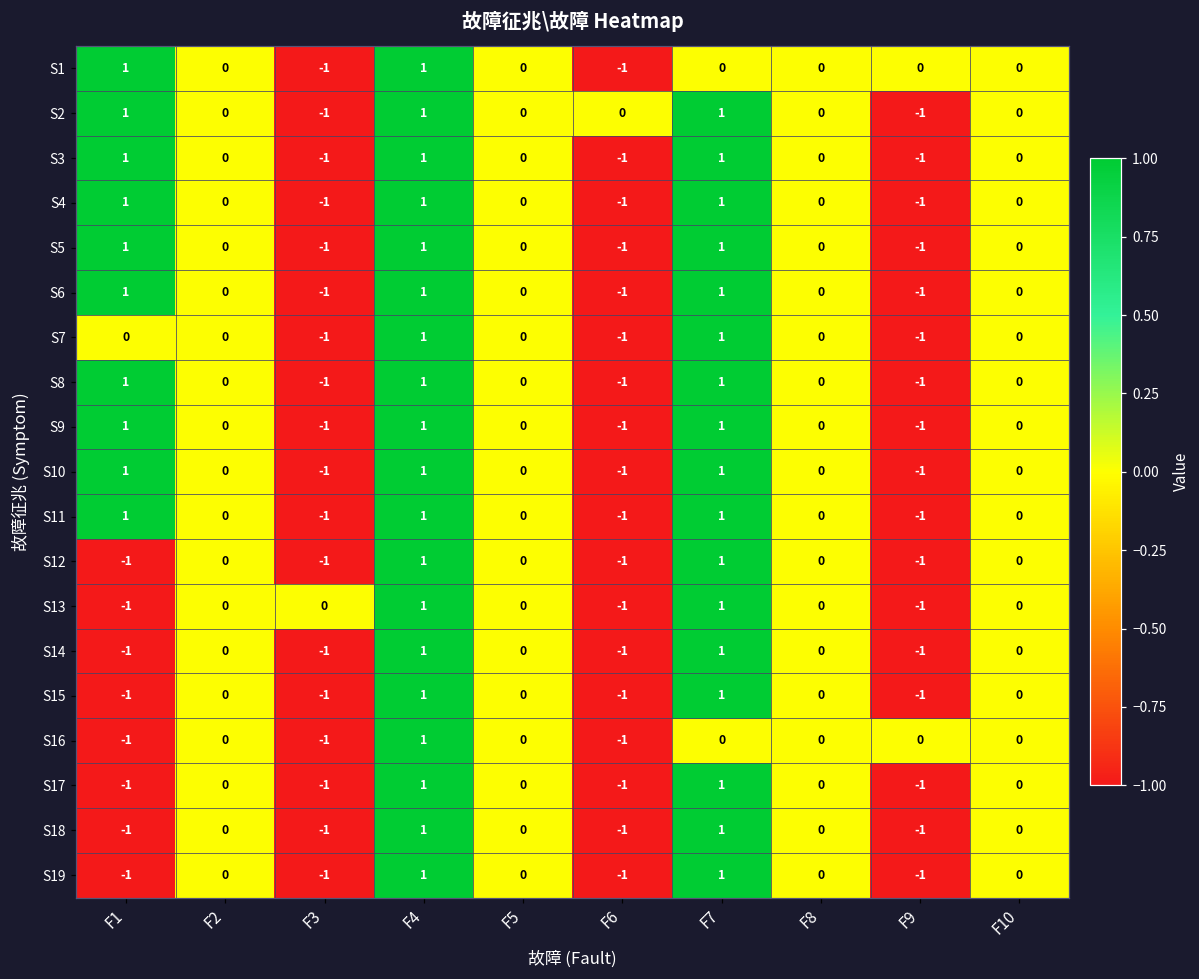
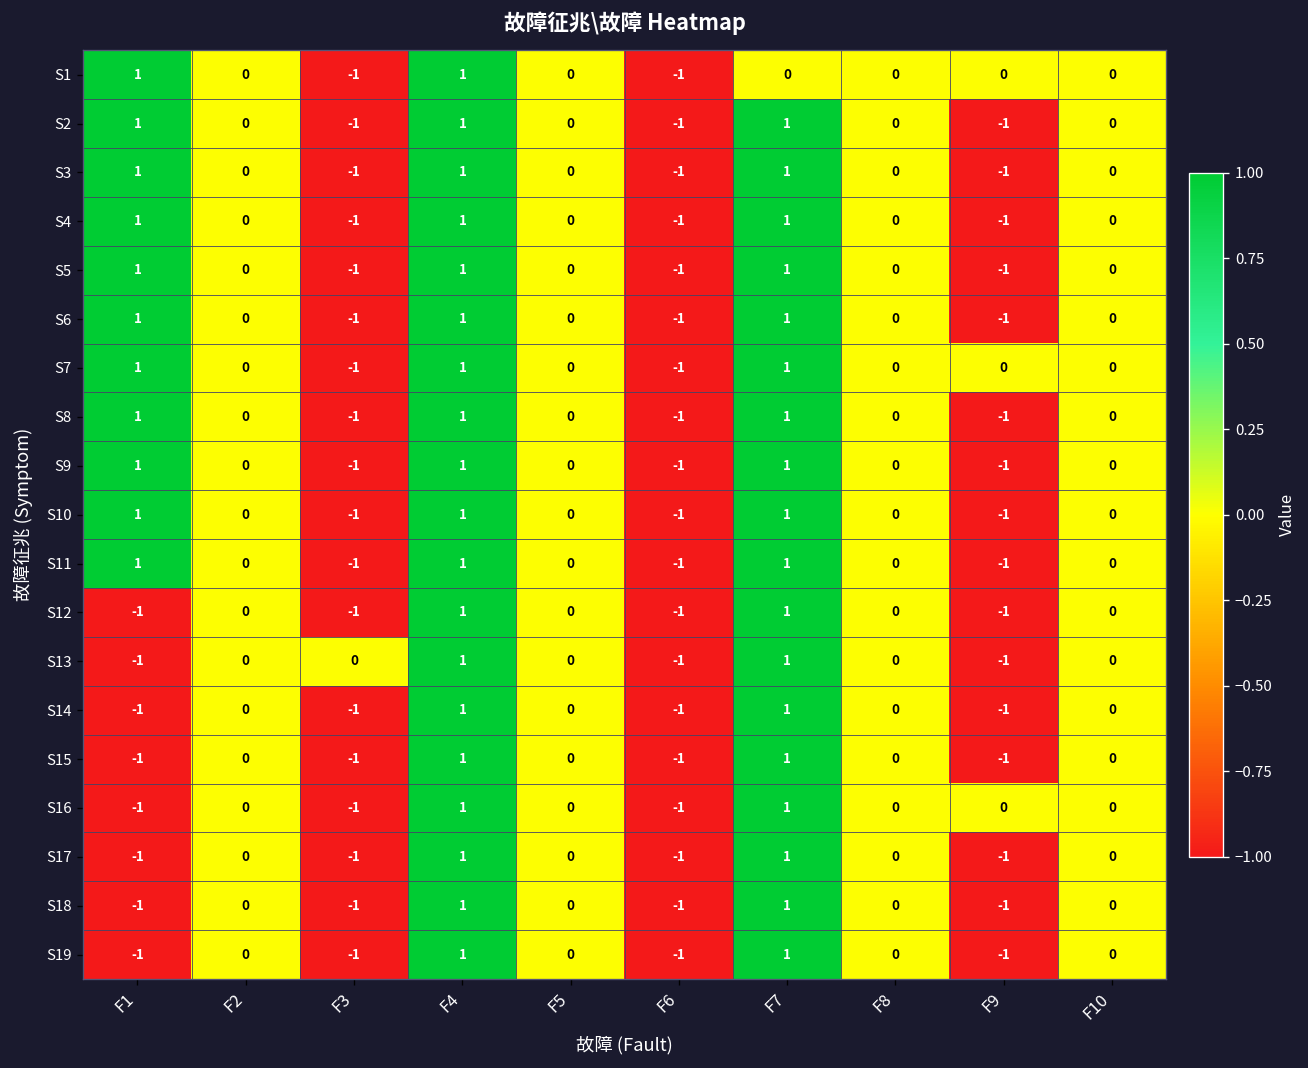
  {
    "S1": {
      "F1": 1,
      "F2": 0,
      "F3": -1,
      "F4": 1,
      "F5": 0,
      "F6": -1,
      "F7": 0,
      "F8": 0,
      "F9": 0,
      "F10": 0
    },
    "S2": {
      "F1": 1,
      "F2": 0,
      "F3": -1,
      "F4": 1,
      "F5": 0,
-     "F6": 0,
+     "F6": -1,
      "F7": 1,
      "F8": 0,
      "F9": -1,
      "F10": 0
    },
    "S3": {
      "F1": 1,
      "F2": 0,
      "F3": -1,
      "F4": 1,
      "F5": 0,
      "F6": -1,
      "F7": 1,
      "F8": 0,
      "F9": -1,
      "F10": 0
    },
    "S4": {
      "F1": 1,
      "F2": 0,
      "F3": -1,
      "F4": 1,
      "F5": 0,
      "F6": -1,
      "F7": 1,
      "F8": 0,
      "F9": -1,
      "F10": 0
    },
    "S5": {
      "F1": 1,
      "F2": 0,
      "F3": -1,
      "F4": 1,
      "F5": 0,
      "F6": -1,
      "F7": 1,
      "F8": 0,
      "F9": -1,
      "F10": 0
    },
    "S6": {
      "F1": 1,
      "F2": 0,
      "F3": -1,
      "F4": 1,
      "F5": 0,
      "F6": -1,
      "F7": 1,
      "F8": 0,
      "F9": -1,
      "F10": 0
    },
    "S7": {
-     "F1": 0,
+     "F1": 1,
      "F2": 0,
      "F3": -1,
      "F4": 1,
      "F5": 0,
      "F6": -1,
      "F7": 1,
      "F8": 0,
-     "F9": -1,
+     "F9": 0,
      "F10": 0
    },
    "S8": {
      "F1": 1,
      "F2": 0,
      "F3": -1,
      "F4": 1,
      "F5": 0,
      "F6": -1,
      "F7": 1,
      "F8": 0,
      "F9": -1,
      "F10": 0
    },
    "S9": {
      "F1": 1,
      "F2": 0,
      "F3": -1,
      "F4": 1,
      "F5": 0,
      "F6": -1,
      "F7": 1,
      "F8": 0,
      "F9": -1,
      "F10": 0
    },
    "S10": {
      "F1": 1,
      "F2": 0,
      "F3": -1,
      "F4": 1,
      "F5": 0,
      "F6": -1,
      "F7": 1,
      "F8": 0,
      "F9": -1,
      "F10": 0
    },
    "S11": {
      "F1": 1,
      "F2": 0,
      "F3": -1,
      "F4": 1,
      "F5": 0,
      "F6": -1,
      "F7": 1,
      "F8": 0,
      "F9": -1,
      "F10": 0
    },
    "S12": {
      "F1": -1,
      "F2": 0,
      "F3": -1,
      "F4": 1,
      "F5": 0,
      "F6": -1,
      "F7": 1,
      "F8": 0,
      "F9": -1,
      "F10": 0
    },
    "S13": {
      "F1": -1,
      "F2": 0,
      "F3": 0,
      "F4": 1,
      "F5": 0,
      "F6": -1,
      "F7": 1,
      "F8": 0,
      "F9": -1,
      "F10": 0
    },
    "S14": {
      "F1": -1,
      "F2": 0,
      "F3": -1,
      "F4": 1,
      "F5": 0,
      "F6": -1,
      "F7": 1,
      "F8": 0,
      "F9": -1,
      "F10": 0
    },
    "S15": {
      "F1": -1,
      "F2": 0,
      "F3": -1,
      "F4": 1,
      "F5": 0,
      "F6": -1,
      "F7": 1,
      "F8": 0,
      "F9": -1,
      "F10": 0
    },
    "S16": {
      "F1": -1,
      "F2": 0,
      "F3": -1,
      "F4": 1,
      "F5": 0,
      "F6": -1,
-     "F7": 0,
+     "F7": 1,
      "F8": 0,
      "F9": 0,
      "F10": 0
    },
    "S17": {
      "F1": -1,
      "F2": 0,
      "F3": -1,
      "F4": 1,
      "F5": 0,
      "F6": -1,
      "F7": 1,
      "F8": 0,
      "F9": -1,
      "F10": 0
    },
    "S18": {
      "F1": -1,
      "F2": 0,
      "F3": -1,
      "F4": 1,
      "F5": 0,
      "F6": -1,
      "F7": 1,
      "F8": 0,
      "F9": -1,
      "F10": 0
    },
    "S19": {
      "F1": -1,
      "F2": 0,
      "F3": -1,
      "F4": 1,
      "F5": 0,
      "F6": -1,
      "F7": 1,
      "F8": 0,
      "F9": -1,
      "F10": 0
    }
  }
